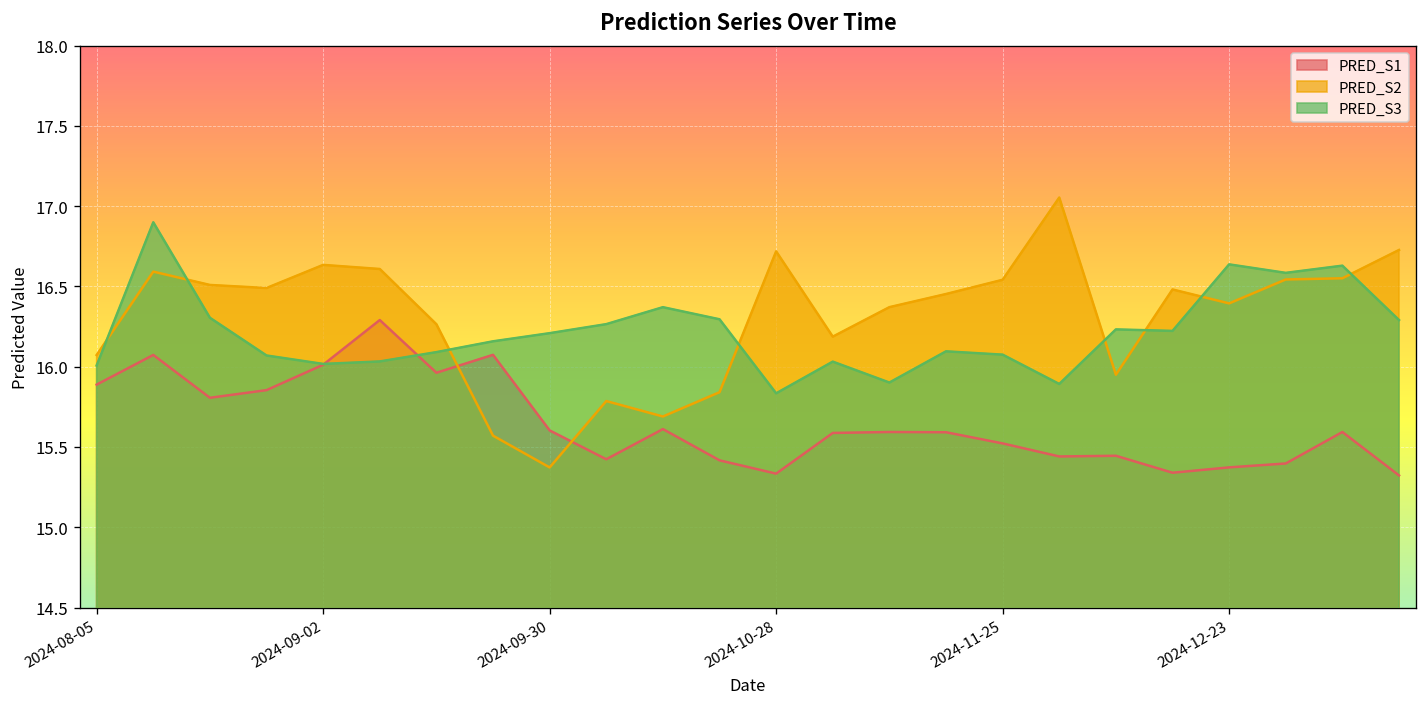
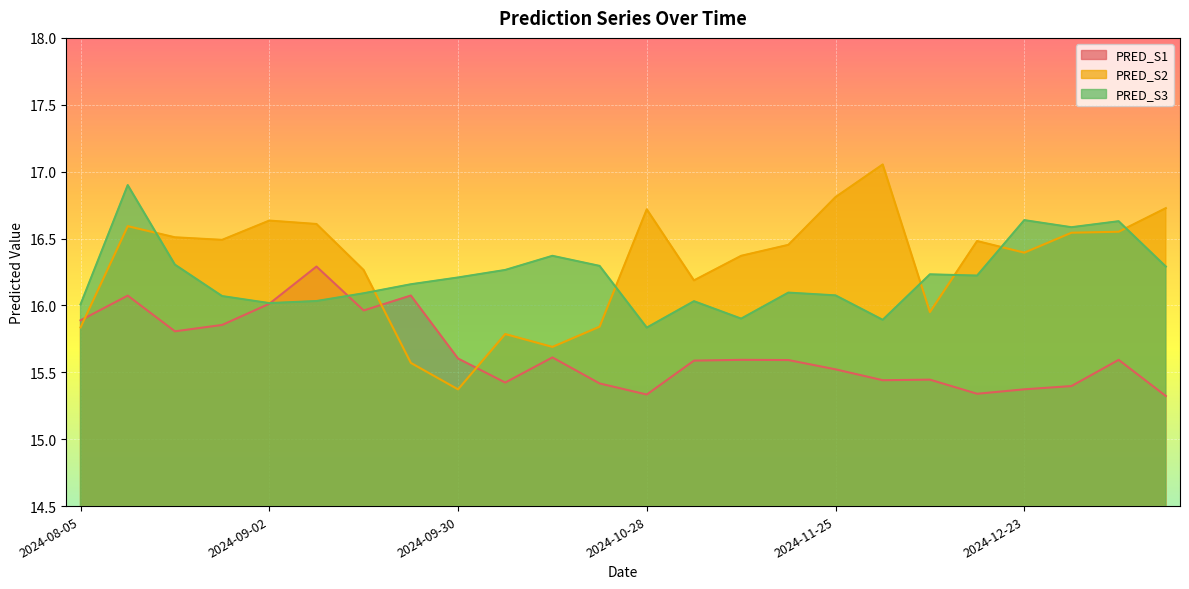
  {
    "PRED_S1": {
      "2024-08-05": 15.89,
      "2024-09-30": 15.60,
      "2024-10-28": 15.33,
      "2024-11-25": 15.52,
      "2024-12-23": 15.37
    },
    "PRED_S2": {
-     "2024-08-05": 16.07,
+     "2024-08-05": 15.84,
      "2024-09-02": 16.63,
      "2024-09-30": 15.37,
      "2024-10-28": 16.72,
-     "2024-11-25": 16.54,
+     "2024-11-25": 16.81,
      "2024-12-23": 16.39
    },
    "PRED_S3": {
      "2024-08-05": 16.01,
      "2024-09-30": 16.21,
      "2024-10-28": 15.83,
      "2024-11-25": 16.08,
      "2024-12-23": 16.64
    }
  }
